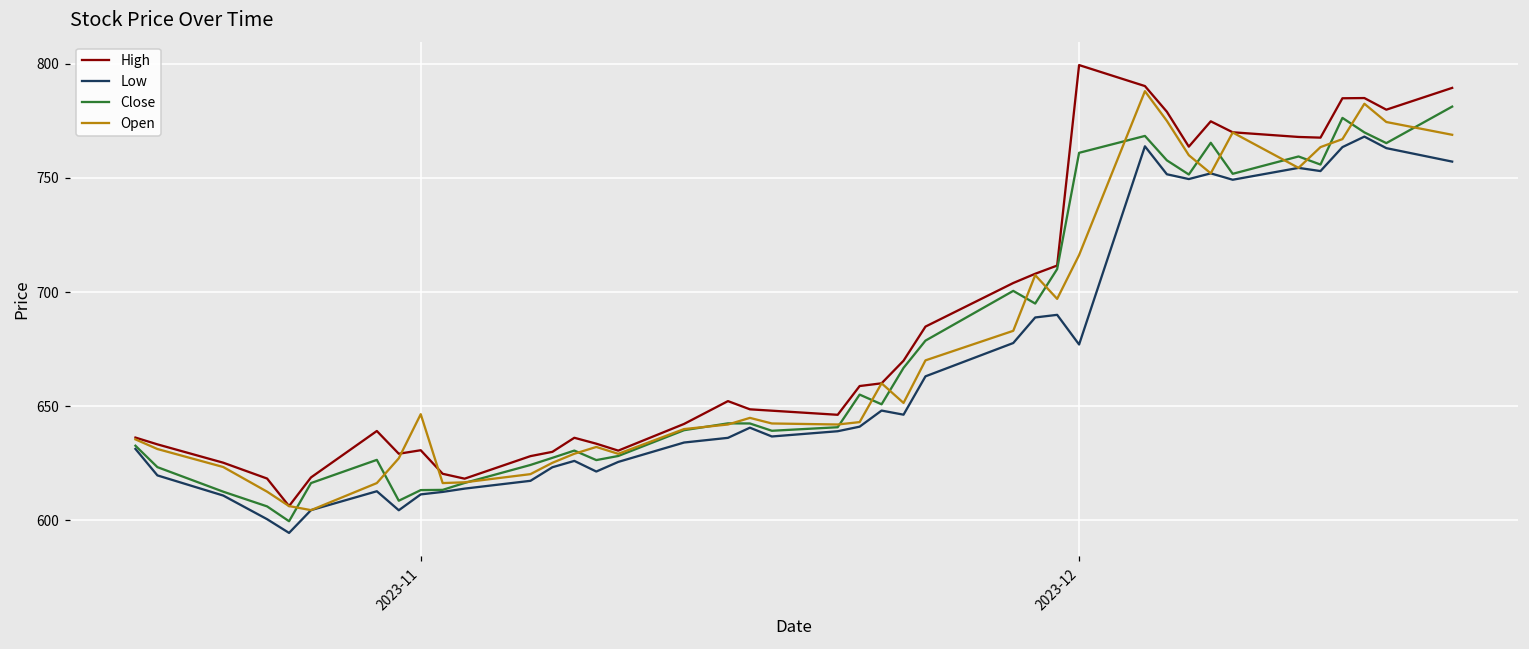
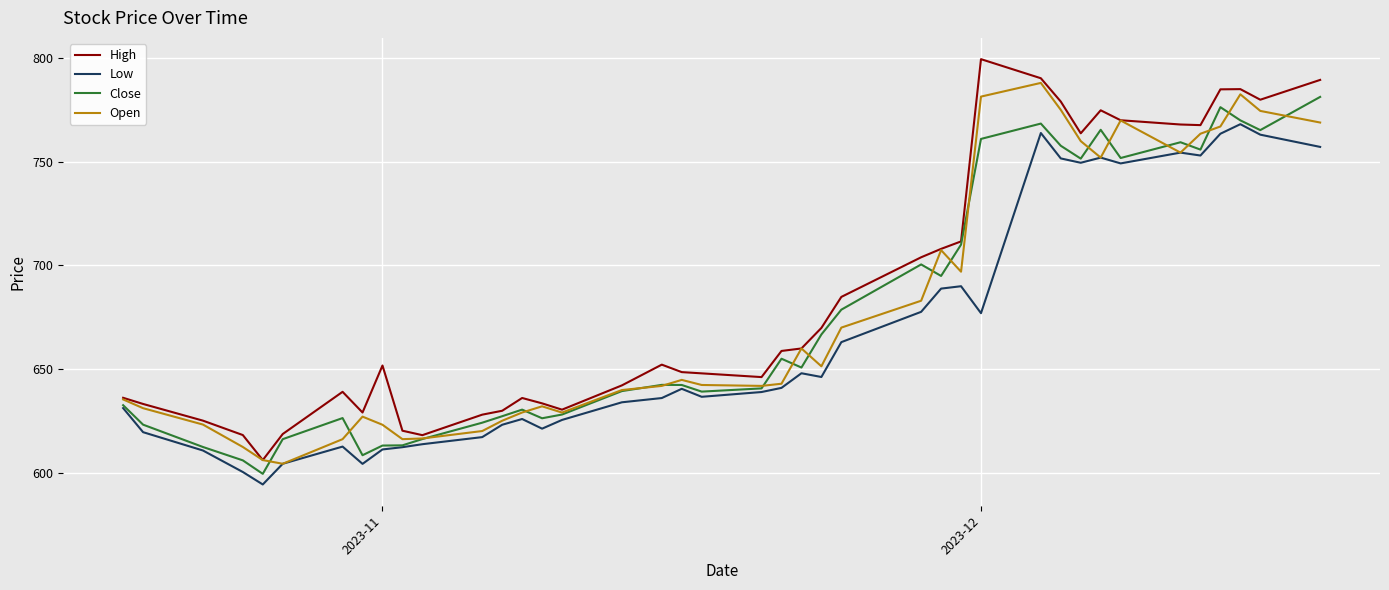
  {
    "High": {
-     "2023-11": 631,
+     "2023-11": 652,
      "2023-12": 799
    },
    "Low": {
      "2023-11": 611,
      "2023-12": 677
    },
    "Close": {
      "2023-11": 613,
      "2023-12": 761
    },
    "Open": {
-     "2023-11": 646,
-     "2023-12": 716
+     "2023-11": 623,
+     "2023-12": 781
    }
  }
